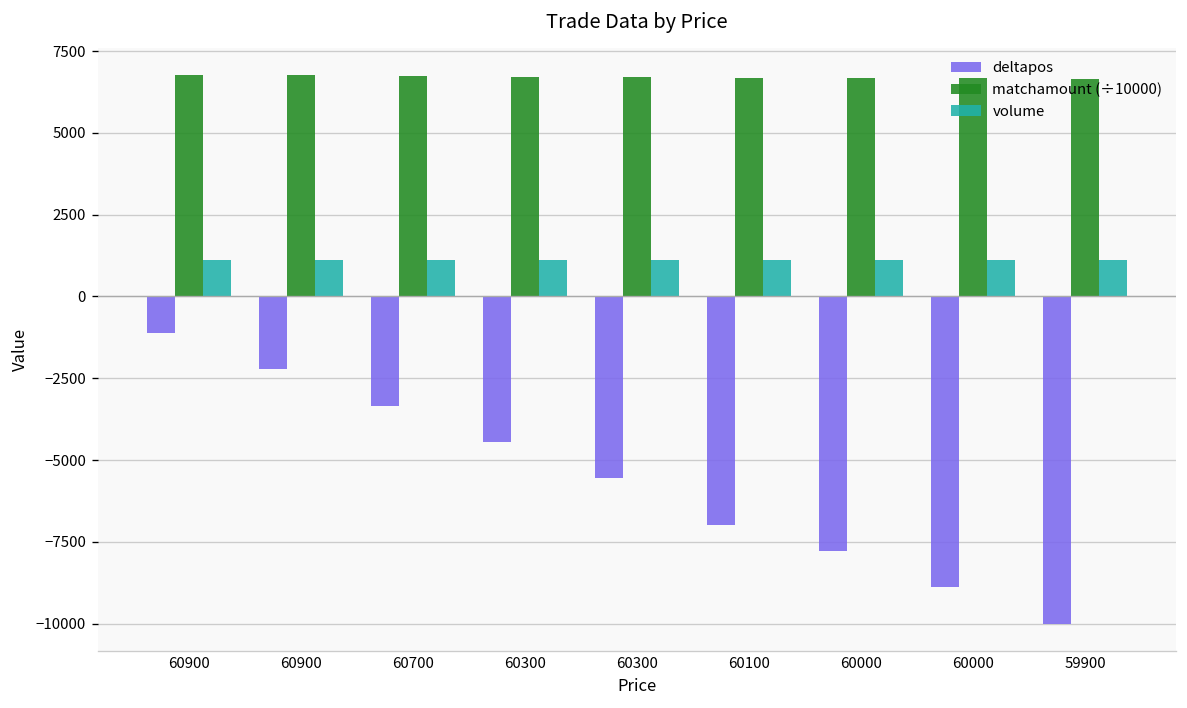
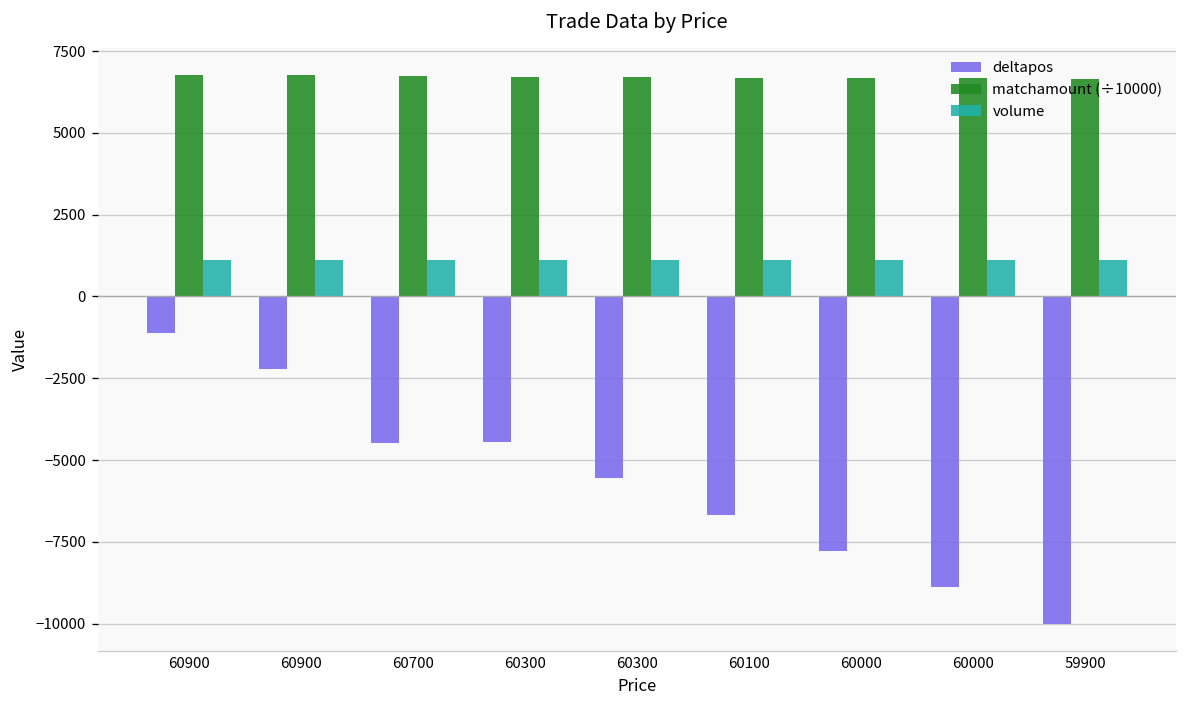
  {
    "deltapos": {
-     "60700": -3300,
-     "60100": -7000,
+     "60700": -4500,
+     "60100": -6700,
      "59900": -10000
    },
    "matchamount (÷10000)": {
      "60700": 6700,
      "60100": 6700,
      "59900": 6700
    },
    "volume": {
      "60700": 1100,
      "60100": 1100,
      "59900": 1100
    }
  }
